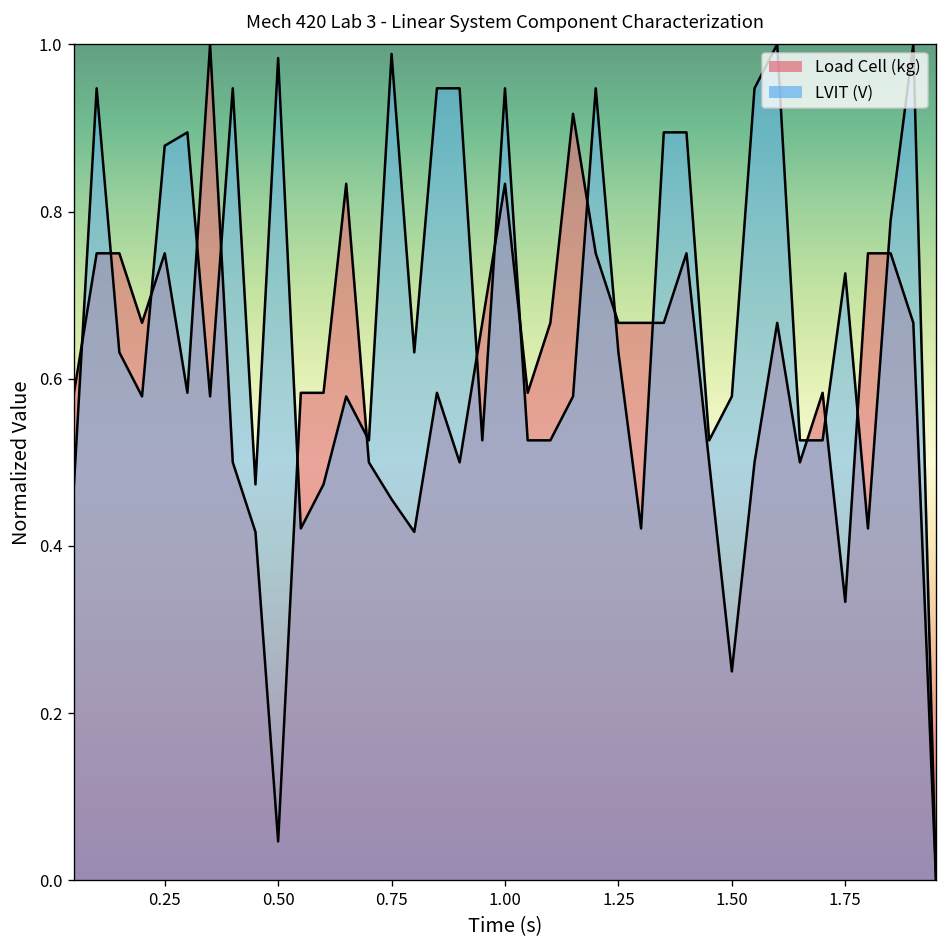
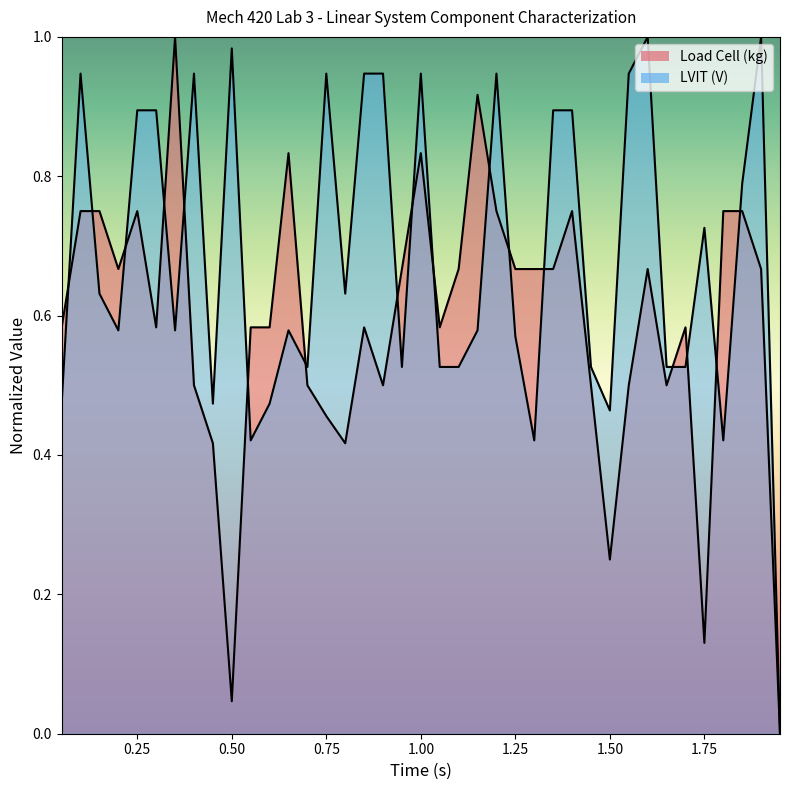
  {
    "Load Cell (kg)": {
      "0.25": 0.75,
      "0.50": 0.05,
      "0.75": 0.46,
      "1.00": 0.83,
      "1.25": 0.67,
      "1.50": 0.25,
-     "1.75": 0.33
+     "1.75": 0.13
    },
    "LVIT (V)": {
-     "0.25": 0.88,
+     "0.25": 0.89,
      "0.50": 0.98,
-     "0.75": 0.99,
+     "0.75": 0.95,
      "1.00": 0.95,
-     "1.25": 0.63,
-     "1.50": 0.58,
+     "1.25": 0.57,
+     "1.50": 0.46,
      "1.75": 0.73
    }
  }
